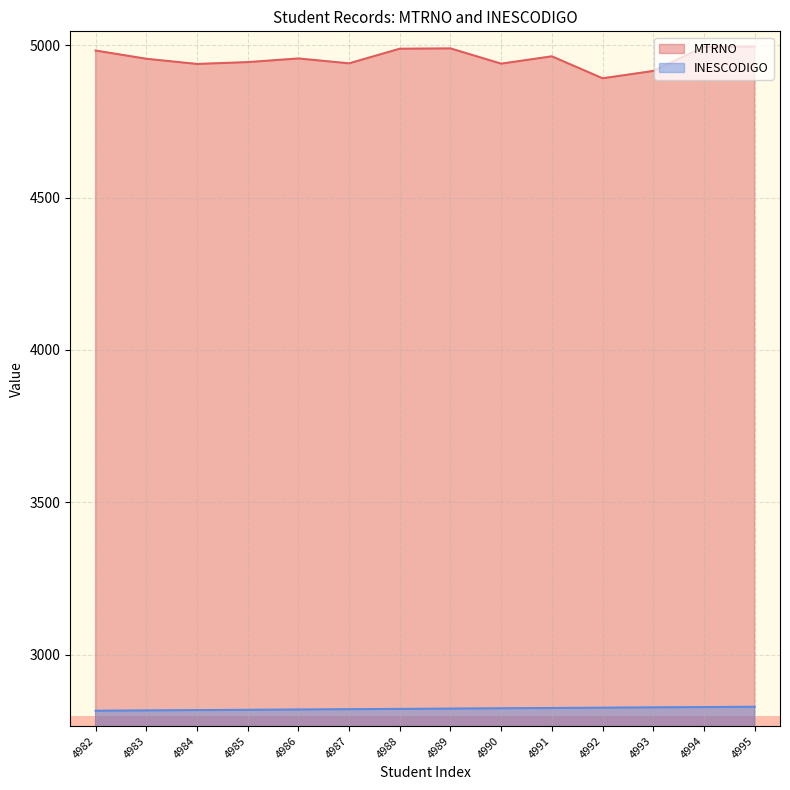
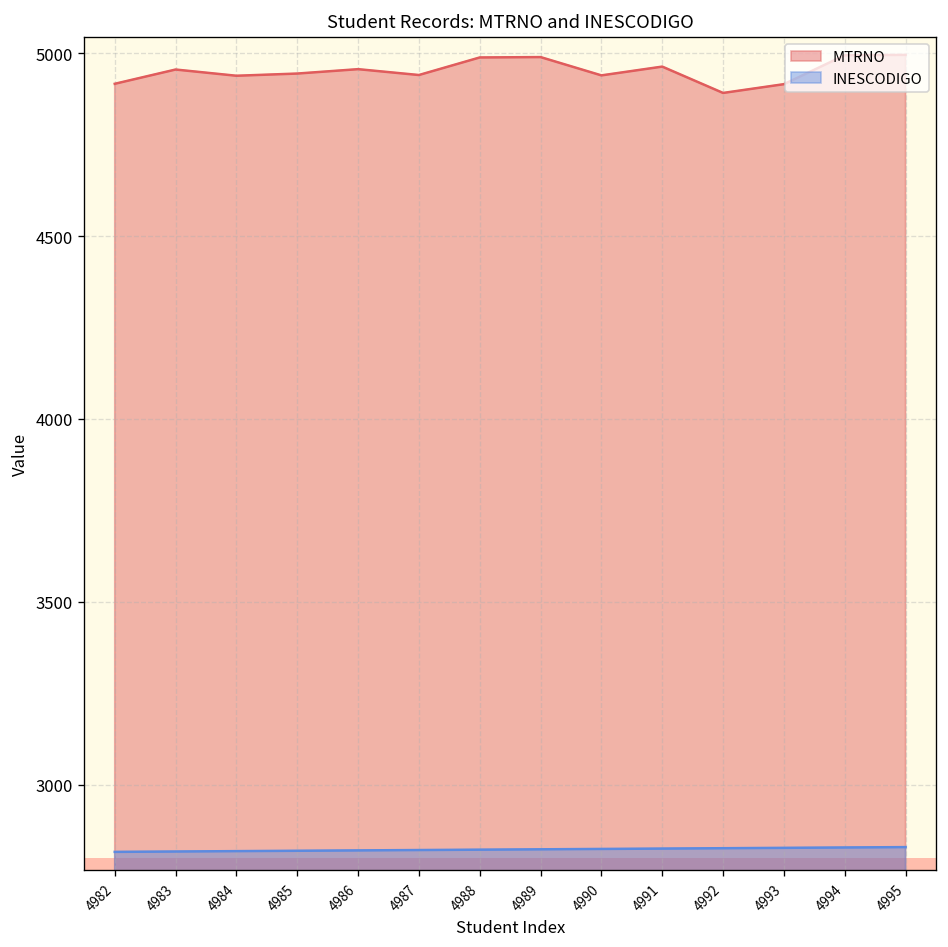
  {
    "MTRNO": {
-     "4982": 4980,
+     "4982": 4920,
      "4983": 4960,
      "4984": 4940,
      "4985": 4940,
      "4986": 4960,
      "4987": 4940,
      "4988": 4990,
      "4989": 4990,
      "4990": 4940,
      "4991": 4960,
      "4992": 4890,
      "4993": 4920
    },
    "INESCODIGO": {
      "4982": 2820,
      "4983": 2820,
      "4984": 2820,
      "4985": 2820,
      "4986": 2820,
      "4987": 2820,
      "4988": 2820,
      "4989": 2820,
      "4990": 2830,
      "4991": 2830,
      "4992": 2830,
      "4993": 2830,
      "4994": 2830,
      "4995": 2830
    }
  }
